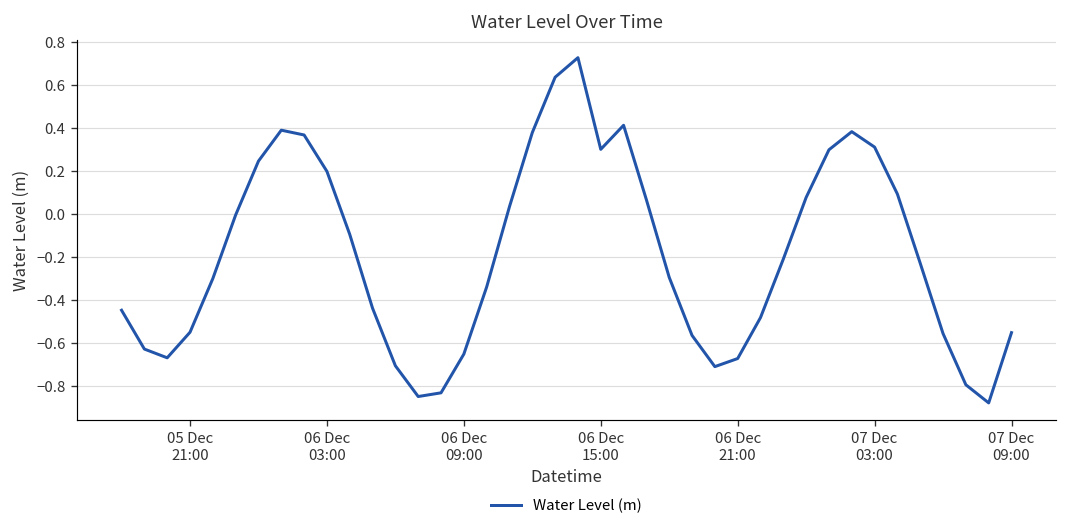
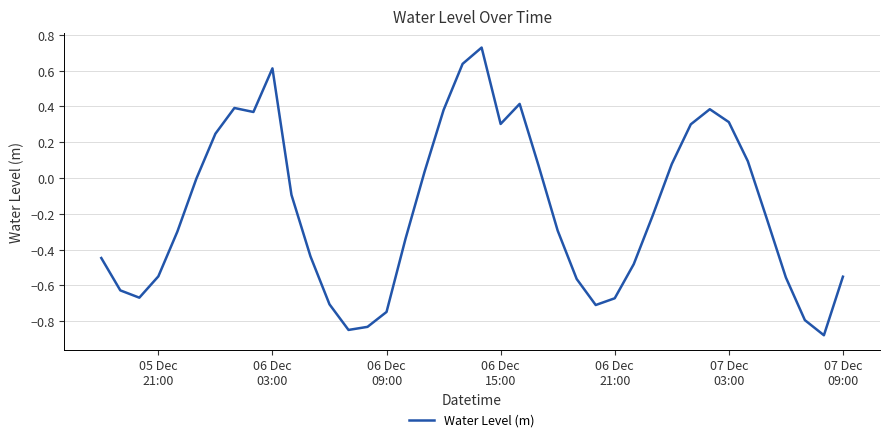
  {
    "05 Dec 21:00": -0.55,
-   "06 Dec 03:00": 0.20,
-   "06 Dec 09:00": -0.65,
+   "06 Dec 03:00": 0.61,
+   "06 Dec 09:00": -0.75,
    "06 Dec 15:00": 0.30,
    "06 Dec 21:00": -0.67,
    "07 Dec 03:00": 0.31,
    "07 Dec 09:00": -0.55
  }
